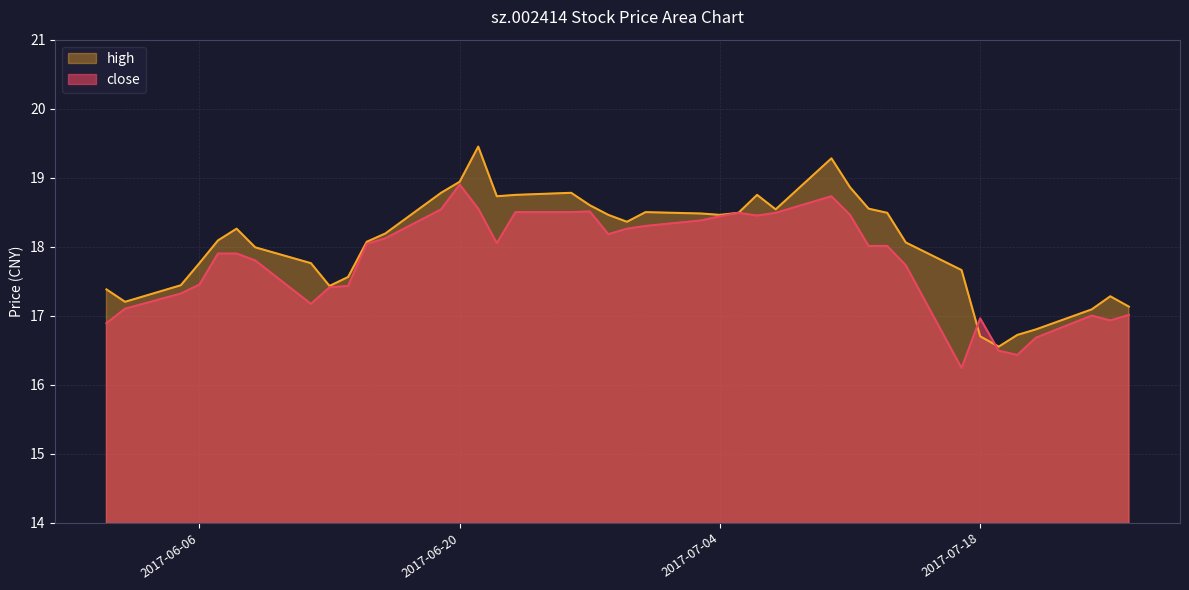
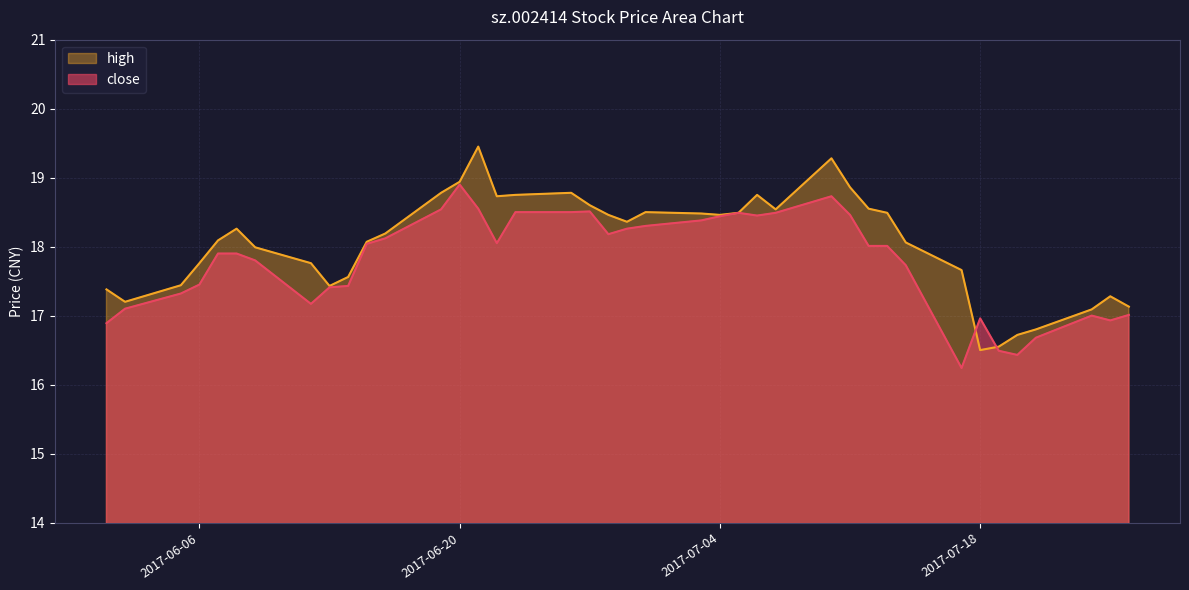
  {
    "high": {
      "2017-06-06": 17.8,
      "2017-06-20": 18.9,
-     "2017-07-18": 16.7
+     "2017-07-18": 16.5
    },
    "close": {
      "2017-06-06": 17.5,
      "2017-06-20": 18.9,
      "2017-07-18": 17.0
    }
  }
